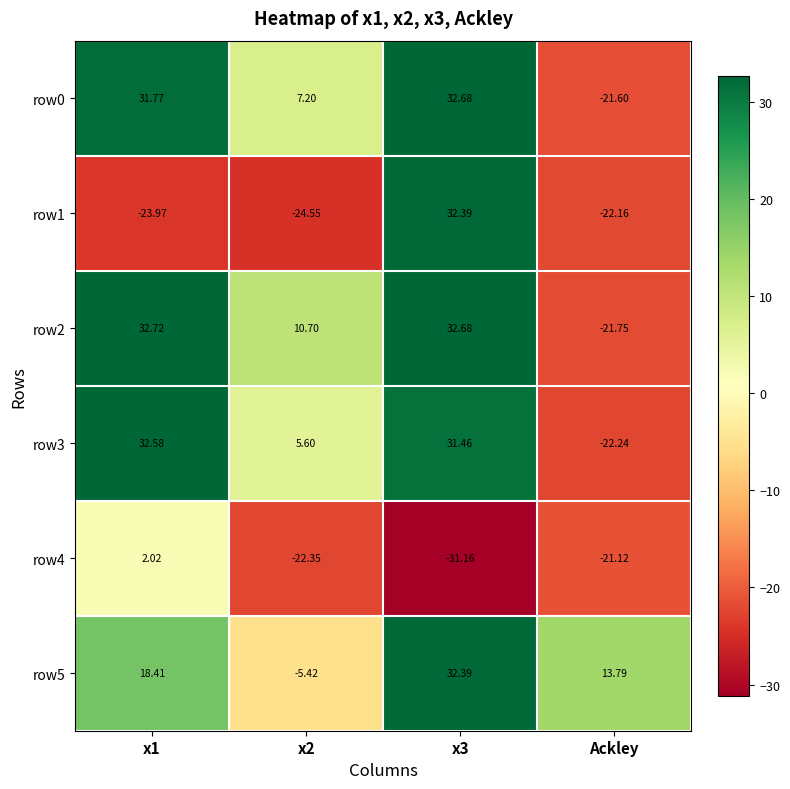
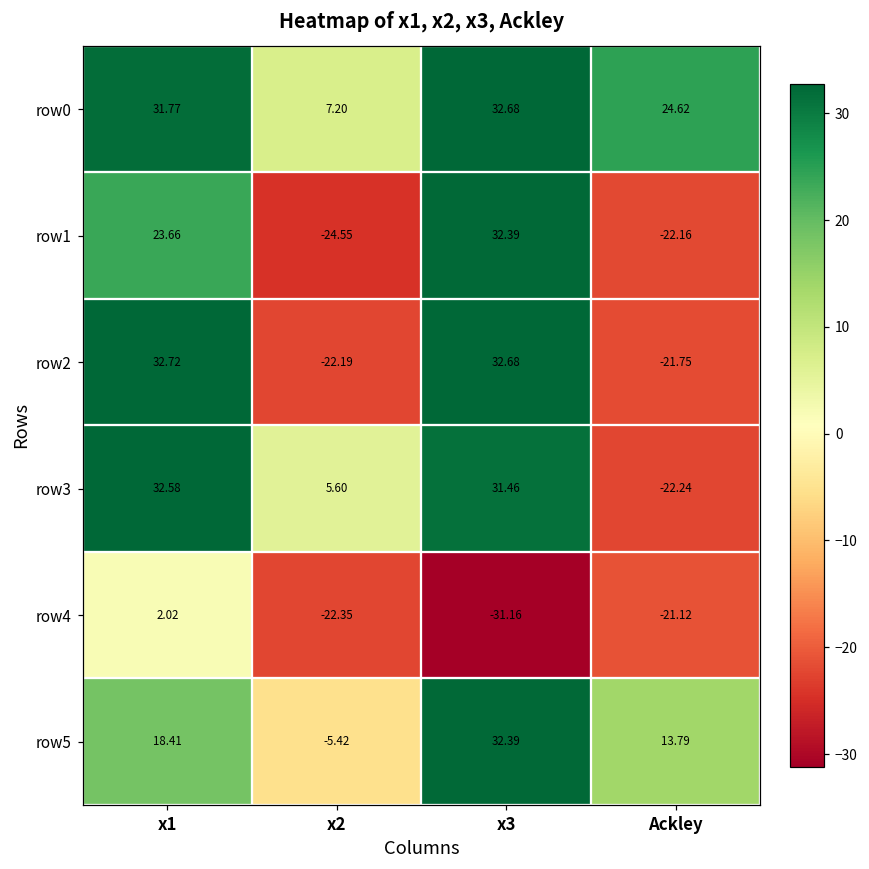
  {
    "row0": {
      "x1": 31.77,
      "x2": 7.20,
      "x3": 32.68,
-     "Ackley": -21.60
+     "Ackley": 24.62
    },
    "row1": {
-     "x1": -23.97,
+     "x1": 23.66,
      "x2": -24.55,
      "x3": 32.39,
      "Ackley": -22.16
    },
    "row2": {
      "x1": 32.72,
-     "x2": 10.70,
+     "x2": -22.19,
      "x3": 32.68,
      "Ackley": -21.75
    },
    "row3": {
      "x1": 32.58,
      "x2": 5.60,
      "x3": 31.46,
      "Ackley": -22.24
    },
    "row4": {
      "x1": 2.02,
      "x2": -22.35,
      "x3": -31.16,
      "Ackley": -21.12
    },
    "row5": {
      "x1": 18.41,
      "x2": -5.42,
      "x3": 32.39,
      "Ackley": 13.79
    }
  }
